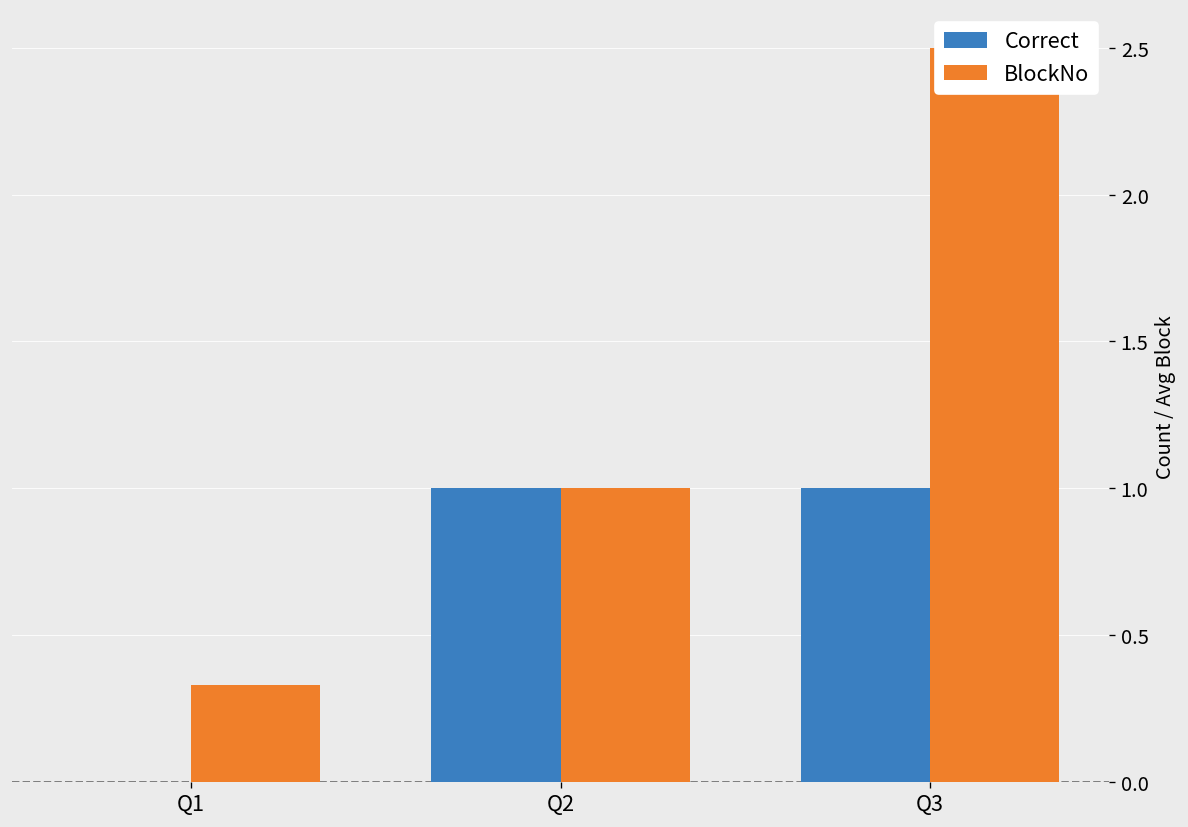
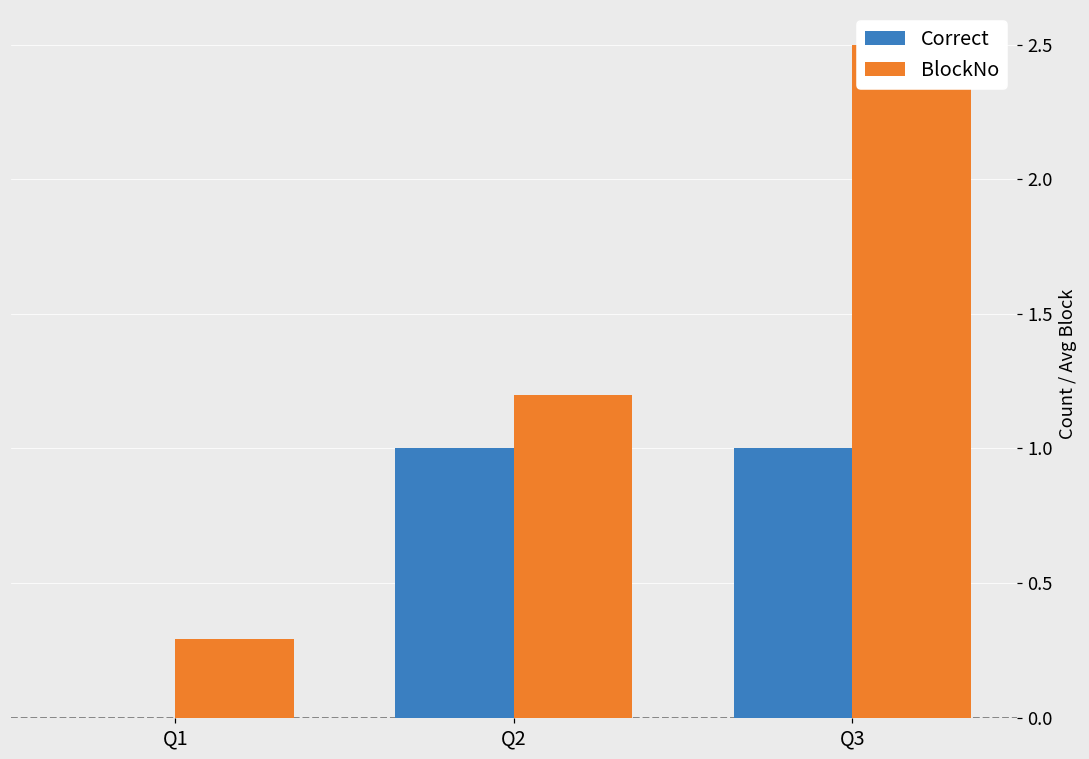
  {
    "Correct": {
      "Q1": 0.00,
      "Q2": 1.00,
      "Q3": 1.00
    },
    "BlockNo": {
-     "Q1": 0.33,
-     "Q2": 1.0
+     "Q1": 0.29,
+     "Q2": 1.2
    }
  }
